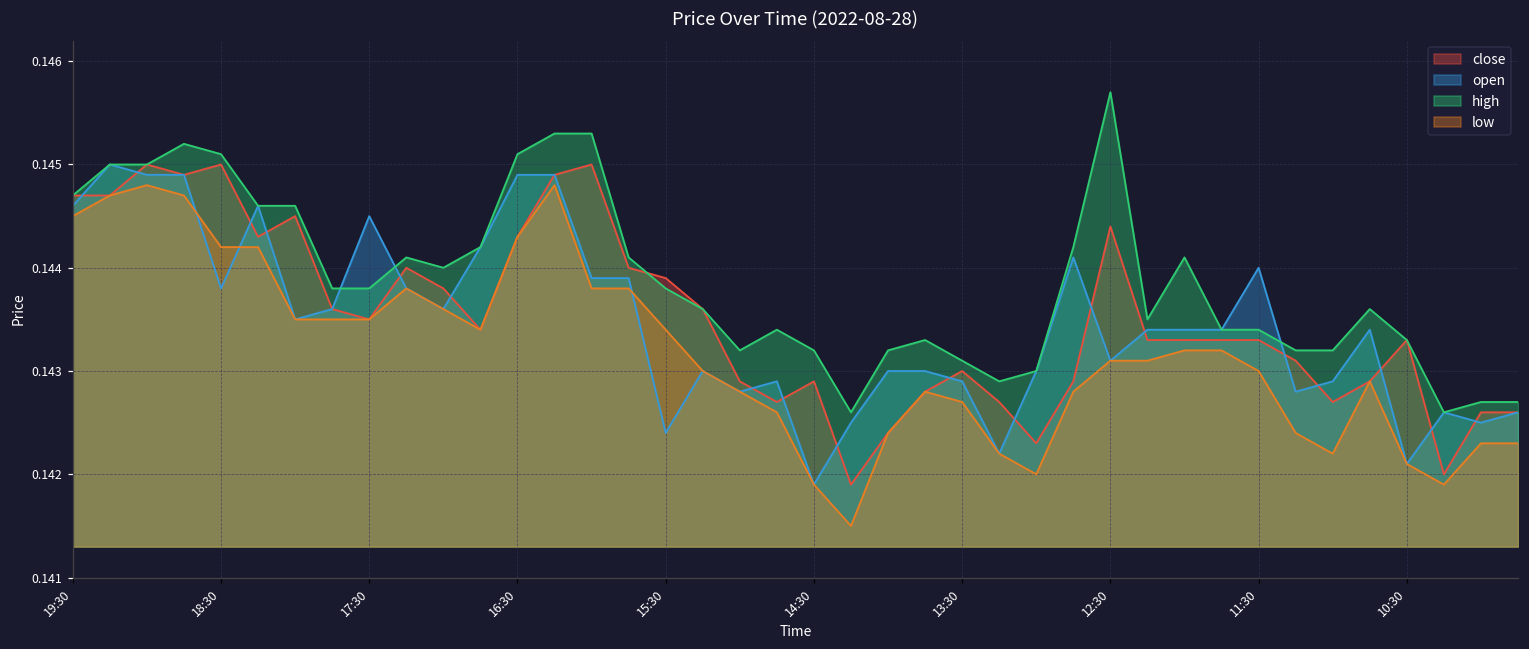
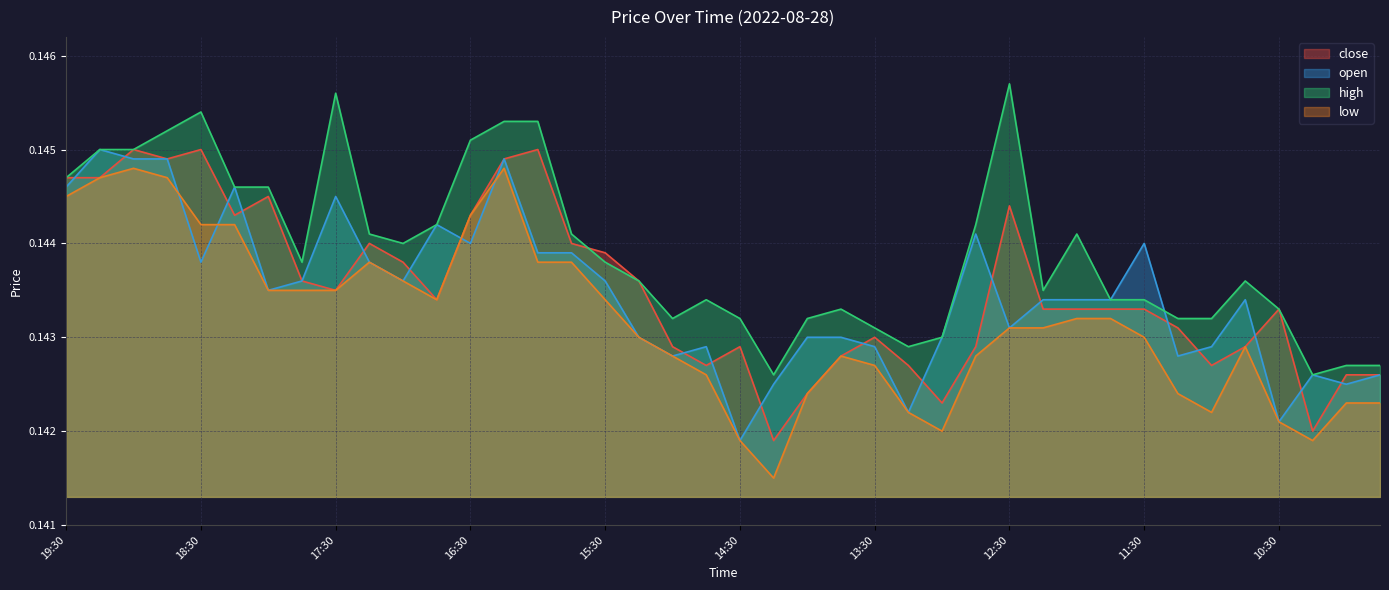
  {
    "open": {
      "19:30": 0.1446,
      "18:30": 0.1438,
      "17:30": 0.1445,
-     "16:30": 0.1449,
-     "15:30": 0.1424,
+     "16:30": 0.1440,
+     "15:30": 0.1436,
      "13:30": 0.1429,
      "11:30": 0.1440
    },
    "high": {
-     "18:30": 0.1451,
-     "17:30": 0.1438,
+     "18:30": 0.1454,
+     "17:30": 0.1456,
      "16:30": 0.1451,
      "15:30": 0.1438,
      "14:30": 0.1432,
      "13:30": 0.1431,
      "12:30": 0.1457,
      "11:30": 0.1434
    }
  }
